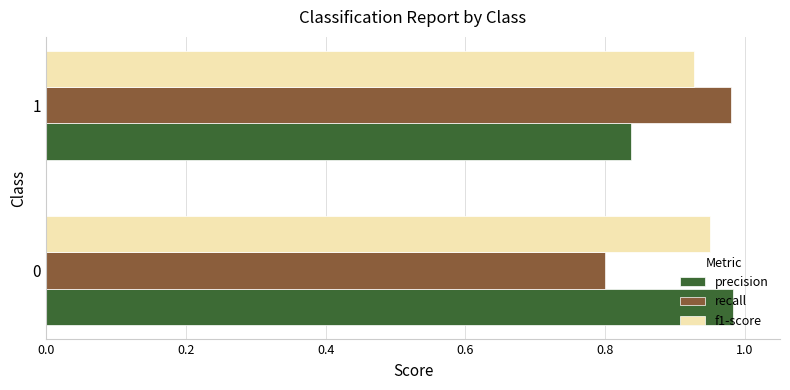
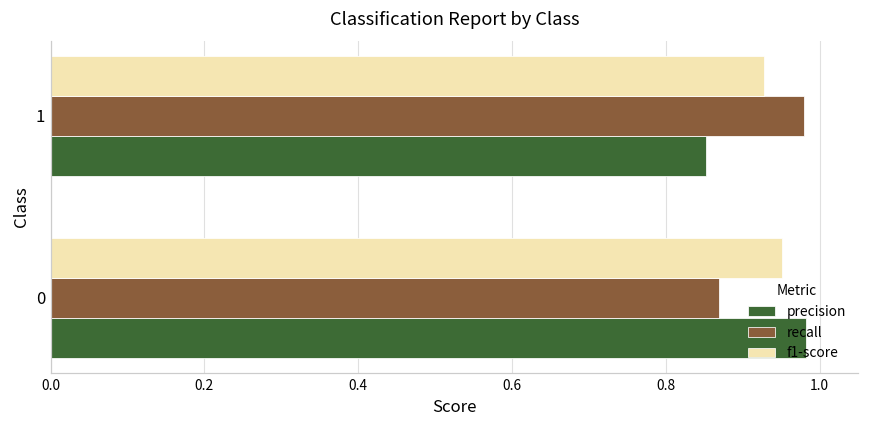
  {
    "precision": {
-     "1": 0.84,
+     "1": 0.85,
      "0": 0.98
    },
    "recall": {
      "1": 0.98,
-     "0": 0.80
+     "0": 0.87
    },
    "f1-score": {
      "1": 0.93,
      "0": 0.95
    }
  }
